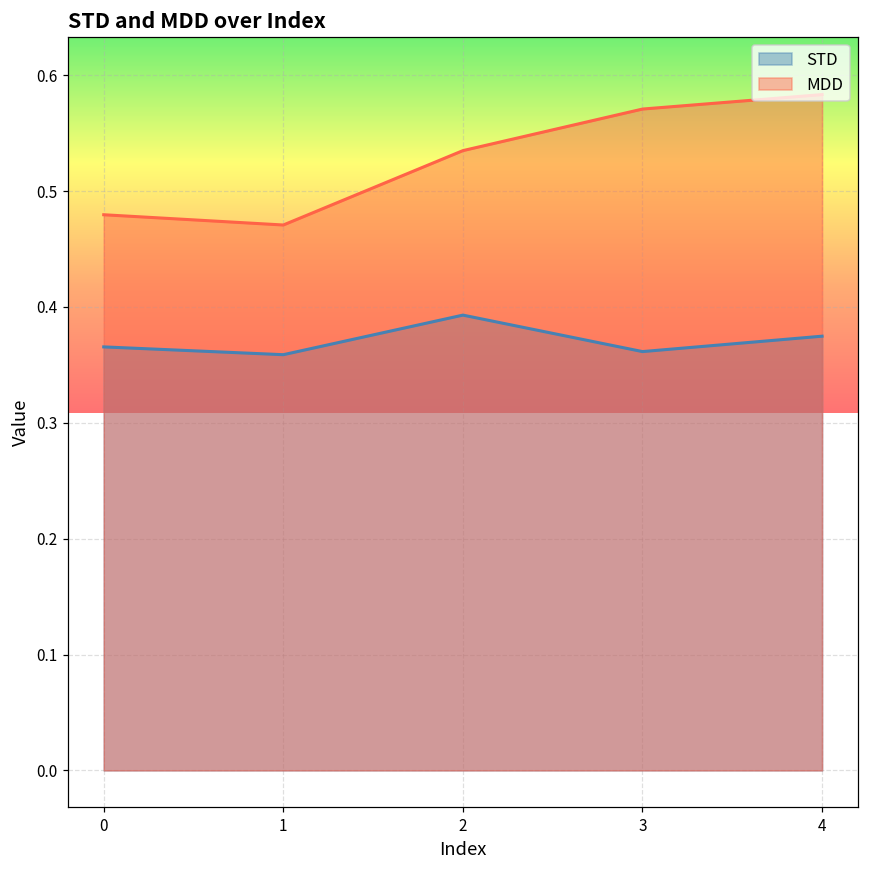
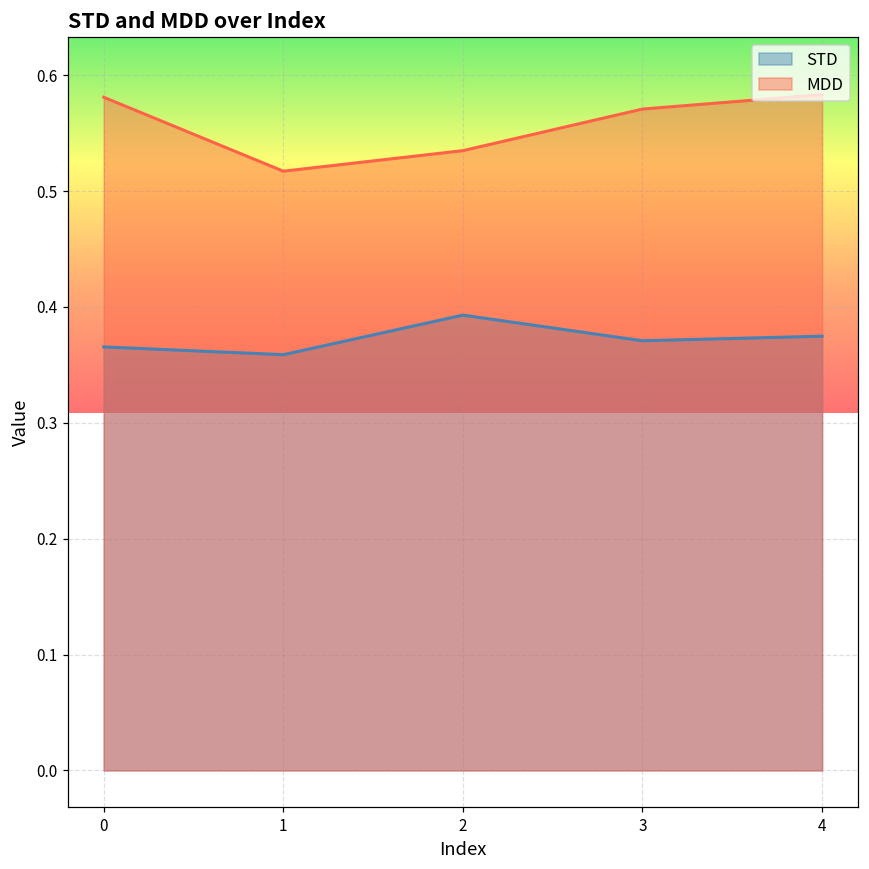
  {
    "STD": {
      "0": 0.366,
      "1": 0.359,
      "2": 0.393,
-     "3": 0.361,
+     "3": 0.371,
      "4": 0.375
    },
    "MDD": {
-     "0": 0.480,
-     "1": 0.471,
+     "0": 0.581,
+     "1": 0.517,
      "2": 0.535,
      "3": 0.571
    }
  }
